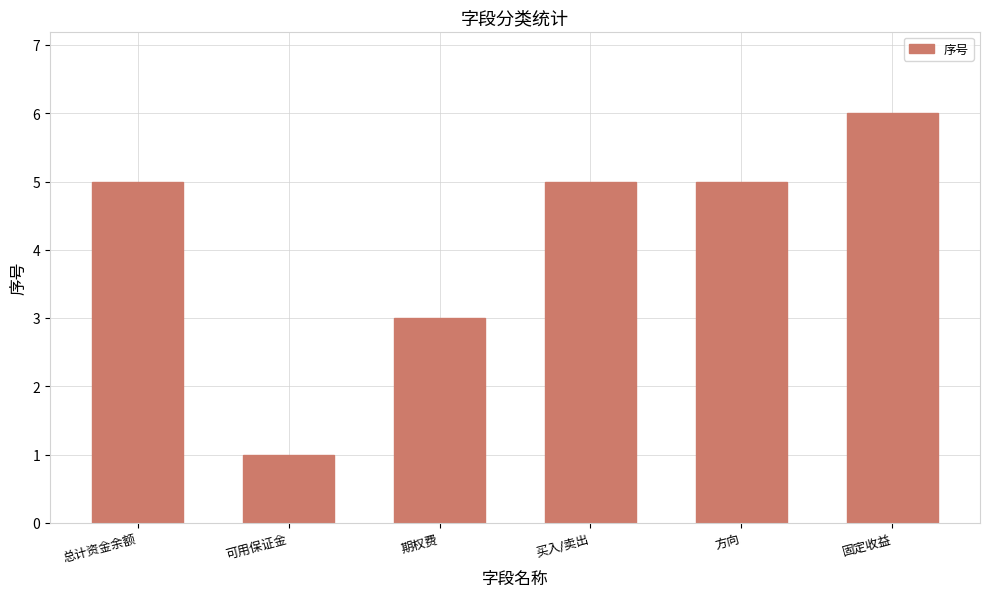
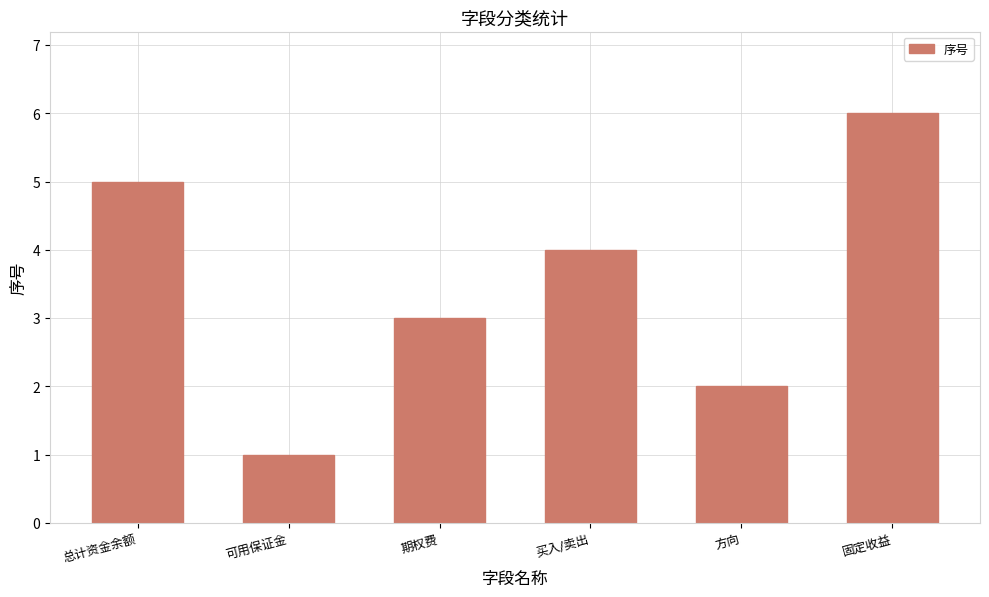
  {
    "总计资金余额": 5,
    "可用保证金": 1,
    "期权费": 3,
-   "买入/卖出": 5,
-   "方向": 5,
+   "买入/卖出": 4,
+   "方向": 2,
    "固定收益": 6
  }
